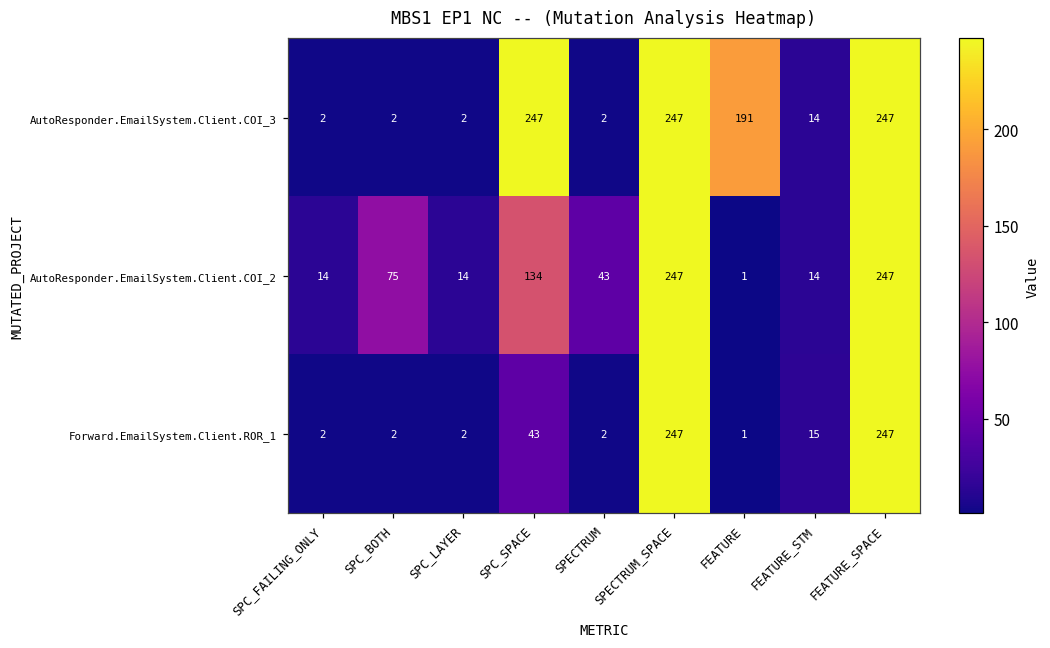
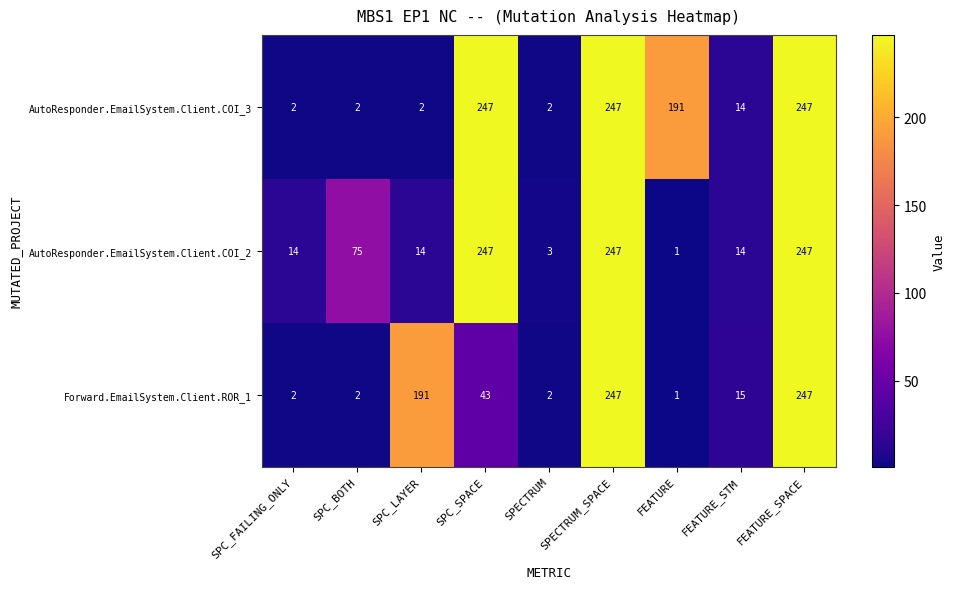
  {
    "AutoResponder.EmailSystem.Client.COI_3": {
      "SPC_FAILING_ONLY": 2,
      "SPC_BOTH": 2,
      "SPC_LAYER": 2,
      "SPC_SPACE": 247,
      "SPECTRUM": 2,
      "SPECTRUM_SPACE": 247,
      "FEATURE": 191,
      "FEATURE_STM": 14,
      "FEATURE_SPACE": 247
    },
    "AutoResponder.EmailSystem.Client.COI_2": {
      "SPC_FAILING_ONLY": 14,
      "SPC_BOTH": 75,
      "SPC_LAYER": 14,
-     "SPC_SPACE": 134,
-     "SPECTRUM": 43,
+     "SPC_SPACE": 247,
+     "SPECTRUM": 3,
      "SPECTRUM_SPACE": 247,
      "FEATURE": 1,
      "FEATURE_STM": 14,
      "FEATURE_SPACE": 247
    },
    "Forward.EmailSystem.Client.ROR_1": {
      "SPC_FAILING_ONLY": 2,
      "SPC_BOTH": 2,
-     "SPC_LAYER": 2,
+     "SPC_LAYER": 191,
      "SPC_SPACE": 43,
      "SPECTRUM": 2,
      "SPECTRUM_SPACE": 247,
      "FEATURE": 1,
      "FEATURE_STM": 15,
      "FEATURE_SPACE": 247
    }
  }
